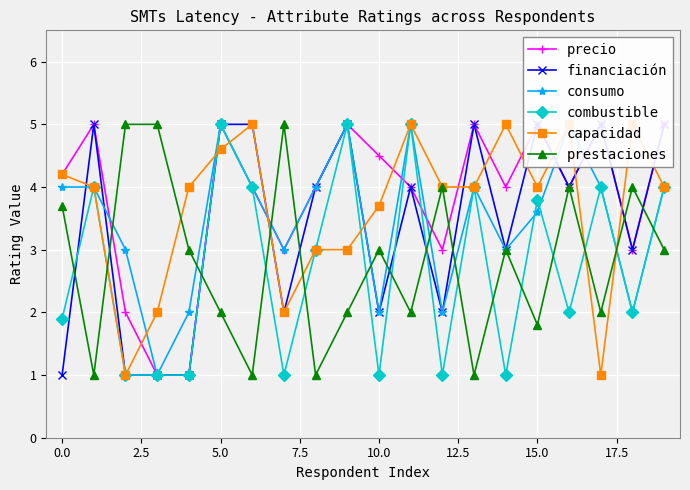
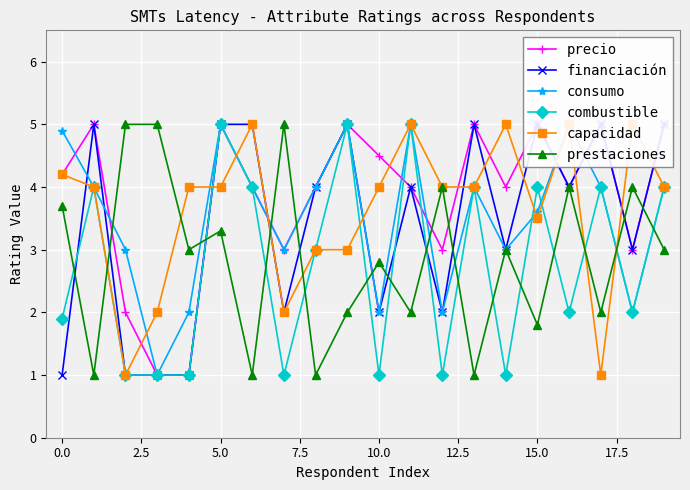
  {
    "precio": {
      "10.0": 4.5
    },
    "financiación": {
      "0.0": 1.0
    },
    "consumo": {
-     "0.0": 4.0,
+     "0.0": 4.9,
      "15.0": 3.6
    },
    "combustible": {
      "0.0": 1.9,
      "10.0": 1.0,
-     "15.0": 3.8
+     "15.0": 4.0
    },
    "capacidad": {
-     "5.0": 4.6,
-     "10.0": 3.7,
-     "15.0": 4.0
+     "5.0": 4.0,
+     "10.0": 4.0,
+     "15.0": 3.5
    },
    "prestaciones": {
      "0.0": 3.7,
-     "5.0": 2.0,
-     "10.0": 3.0,
+     "5.0": 3.3,
+     "10.0": 2.8,
      "15.0": 1.8
    }
  }
